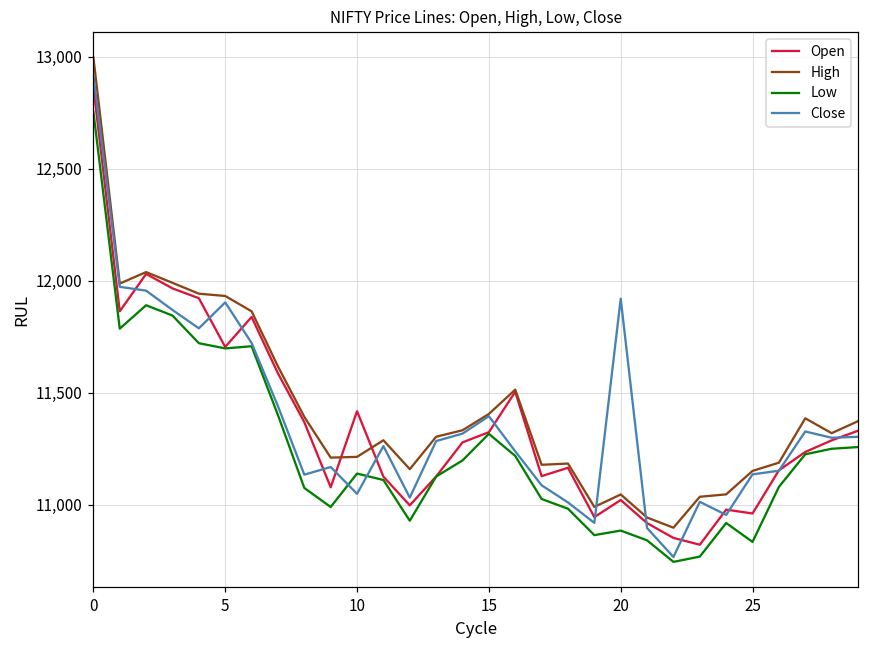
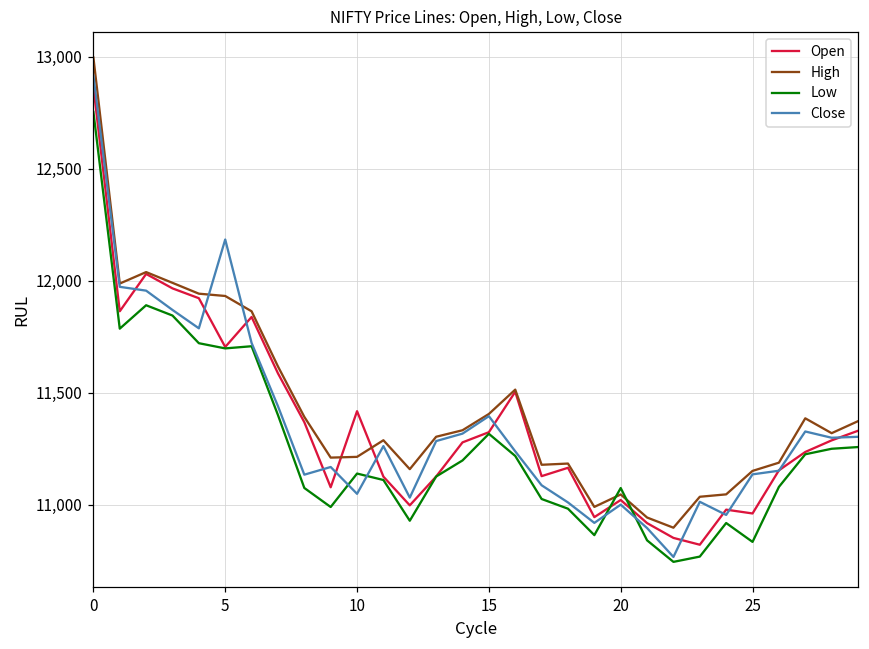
  {
    "Open": {
      "0": "12,870",
      "10": "11,420",
      "20": "11,020",
      "25": "10,960"
    },
    "High": {
      "0": "13,000",
      "5": "11,930",
      "10": "11,210",
      "20": "11,050",
      "25": "11,150"
    },
    "Low": {
      "0": "12,750",
      "10": "11,140",
-     "20": "10,890",
+     "20": "11,080",
      "25": "10,830"
    },
    "Close": {
      "0": "12,920",
-     "5": "11,900",
+     "5": "12,180",
      "10": "11,050",
-     "20": "11,920",
+     "20": "11,000",
      "25": "11,140"
    }
  }
